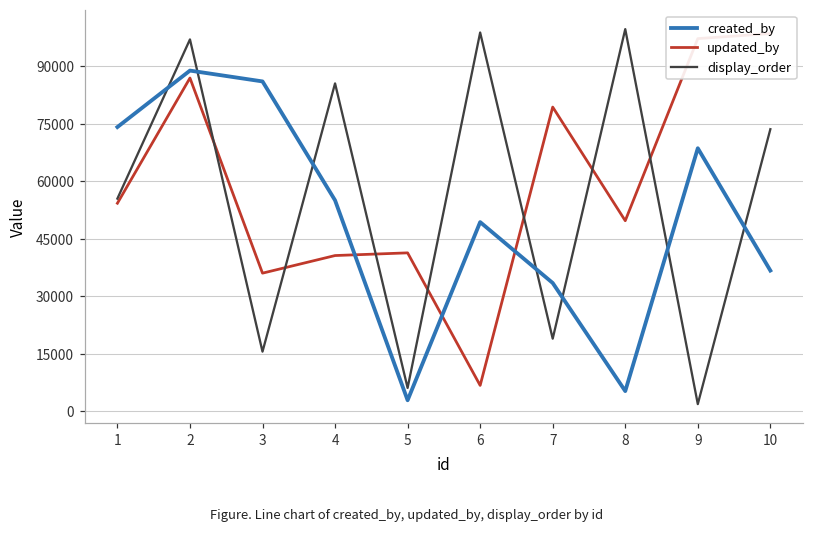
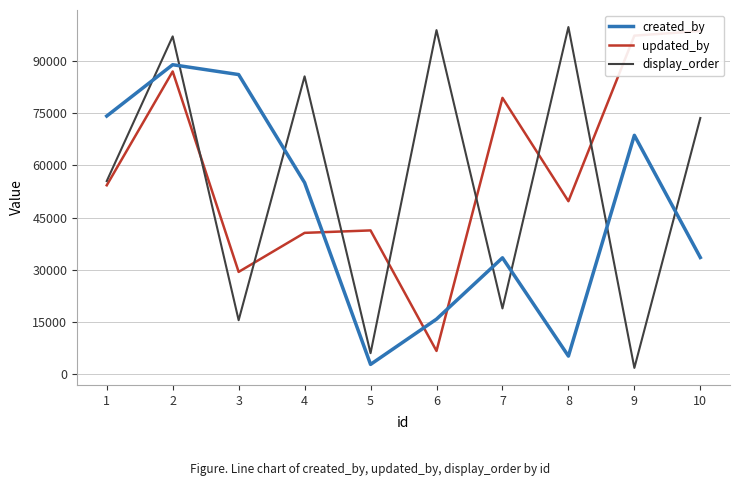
  {
    "created_by": {
      "1": 74000,
      "2": 89000,
      "3": 86000,
      "4": 55000,
      "5": 3000,
-     "6": 49000,
+     "6": 16000,
      "7": 33000,
      "8": 5000,
      "9": 69000,
-     "10": 37000
+     "10": 34000
    },
    "updated_by": {
      "1": 54000,
      "2": 87000,
-     "3": 36000,
+     "3": 29000,
      "4": 41000,
      "5": 41000,
      "6": 7000,
      "7": 79000,
      "8": 50000
    },
    "display_order": {
      "1": 55000,
      "2": 97000,
      "3": 16000,
      "4": 86000,
      "5": 6000,
      "6": 99000,
      "7": 19000,
      "8": 100000,
      "9": 2000,
      "10": 74000
    }
  }
